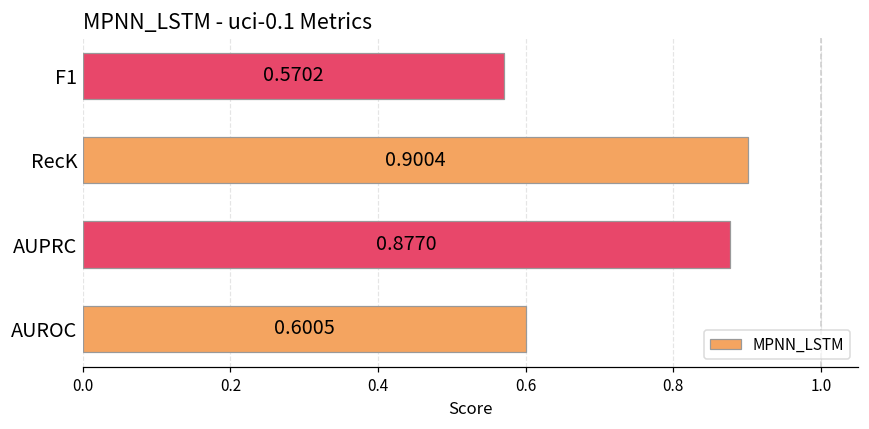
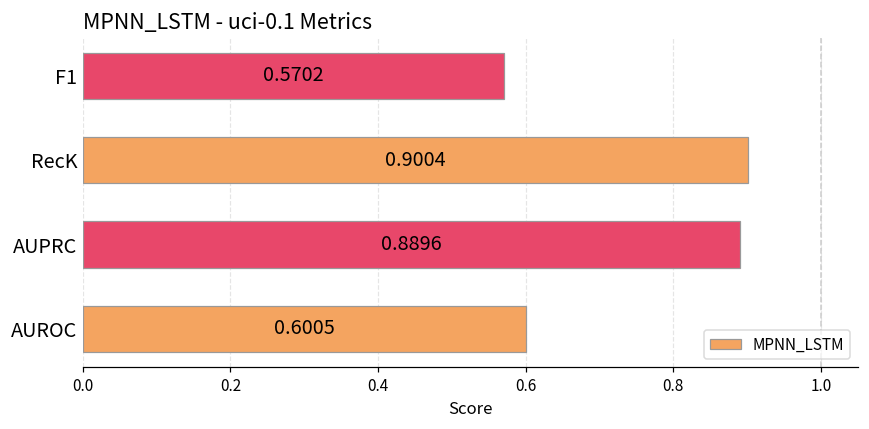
  {
    "F1": 0.5702,
    "RecK": 0.9004,
-   "AUPRC": 0.8770,
+   "AUPRC": 0.8896,
    "AUROC": 0.6005
  }
